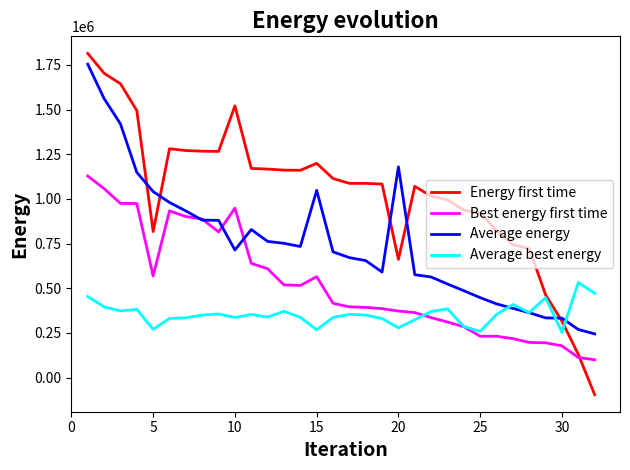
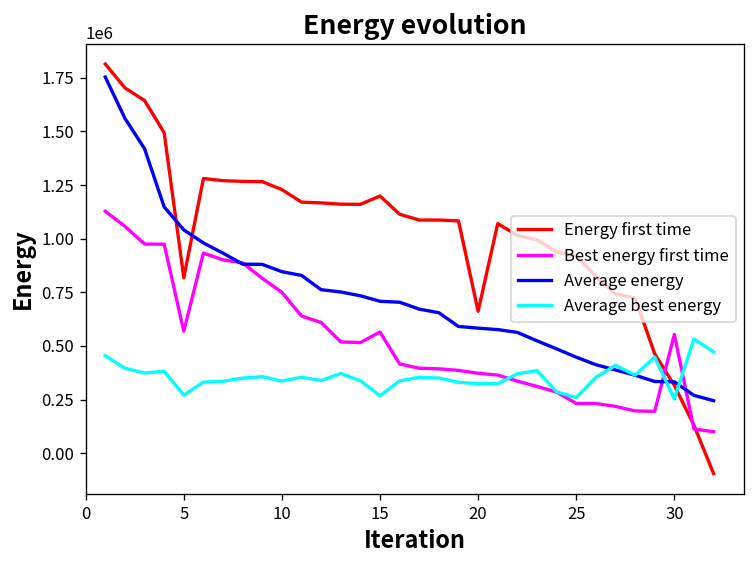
  {
    "Energy first time": {
      "5": 820000,
-     "10": 1520000,
+     "10": 1230000,
      "15": 1200000,
      "20": 660000,
      "30": 320000
    },
    "Best energy first time": {
      "5": 570000,
-     "10": 950000,
+     "10": 750000,
      "15": 560000,
      "20": 370000,
      "25": 230000,
-     "30": 180000
+     "30": 550000
    },
    "Average energy": {
      "5": 1040000,
-     "10": 710000,
-     "15": 1050000,
-     "20": 1180000,
+     "10": 850000,
+     "15": 710000,
+     "20": 580000,
      "25": 450000,
      "30": 330000
    },
    "Average best energy": {
      "5": 270000,
      "10": 340000,
      "15": 270000,
-     "20": 280000,
+     "20": 320000,
      "25": 260000,
      "30": 250000
    }
  }
